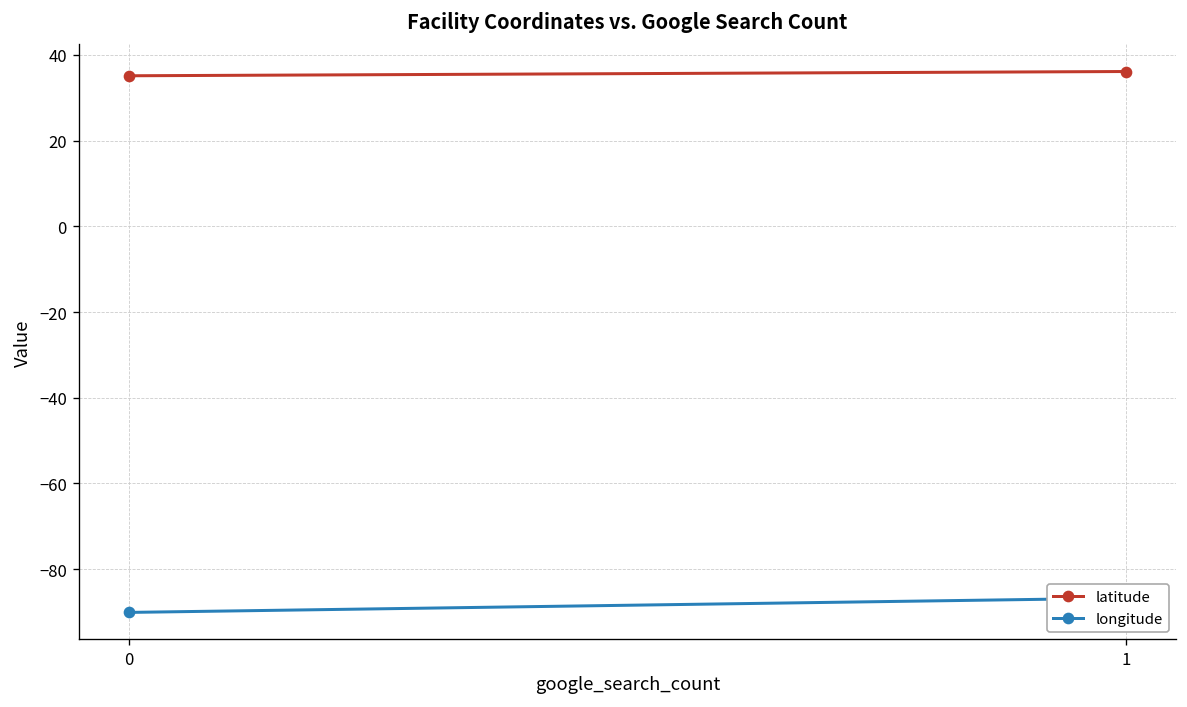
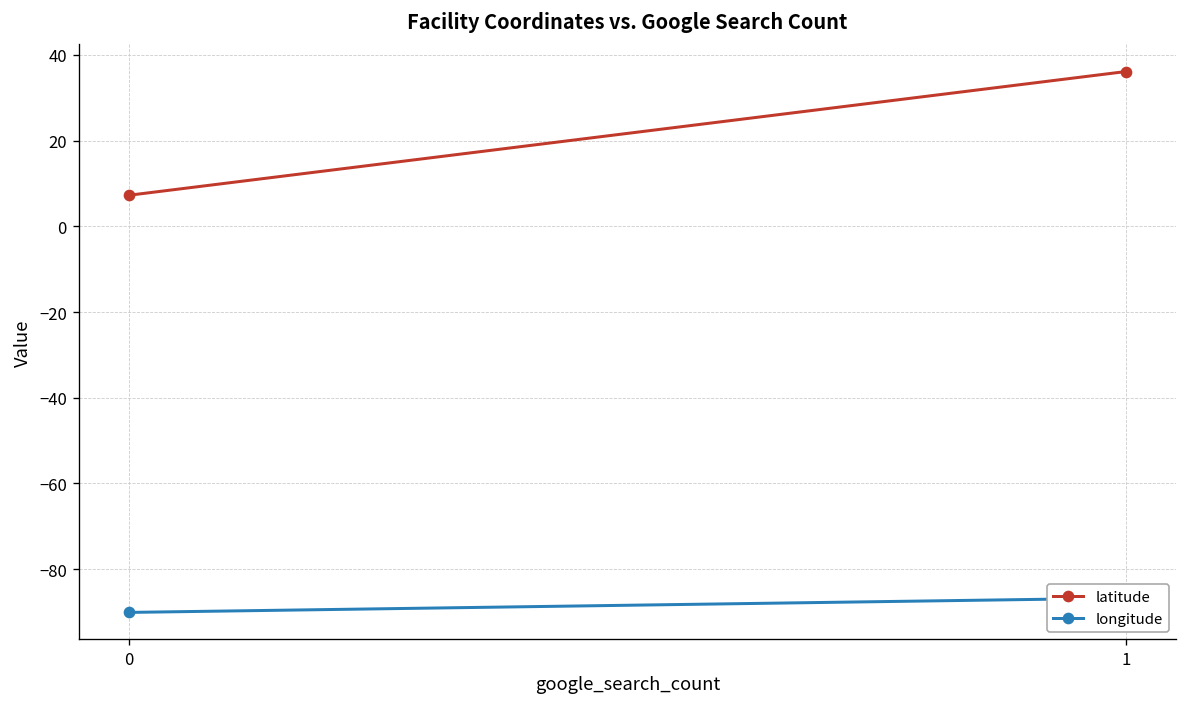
  {
    "latitude": {
-     "0": 35,
+     "0": 7,
      "1": 36
    },
    "longitude": {
      "0": -90
    }
  }
